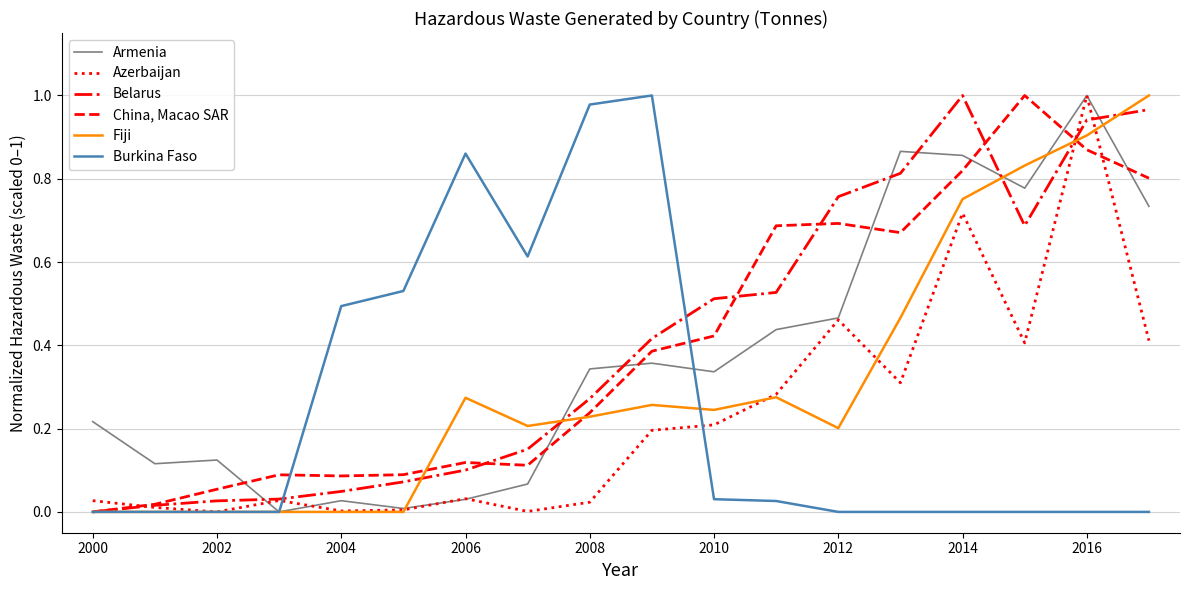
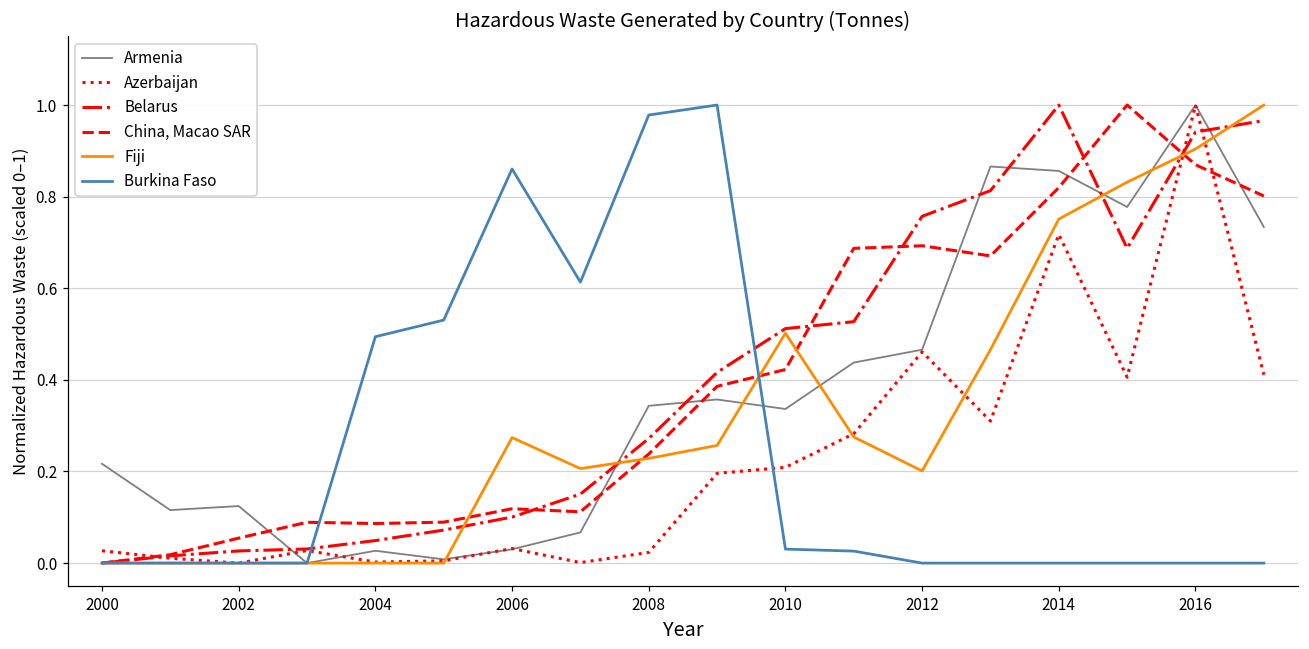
  {
    "Armenia": {
      "2000": 0.22,
      "2002": 0.12,
      "2004": 0.03,
      "2008": 0.34,
      "2010": 0.34,
      "2014": 0.86
    },
    "Fiji": {
      "2006": 0.27,
      "2008": 0.23,
-     "2010": 0.24,
+     "2010": 0.50,
      "2012": 0.20,
      "2014": 0.75,
      "2016": 0.90
    },
    "Burkina Faso": {
      "2004": 0.49,
      "2006": 0.86,
      "2008": 0.98,
      "2010": 0.03,
      "2012": 0.00,
      "2014": 0.00,
      "2016": 0.00
    }
  }
